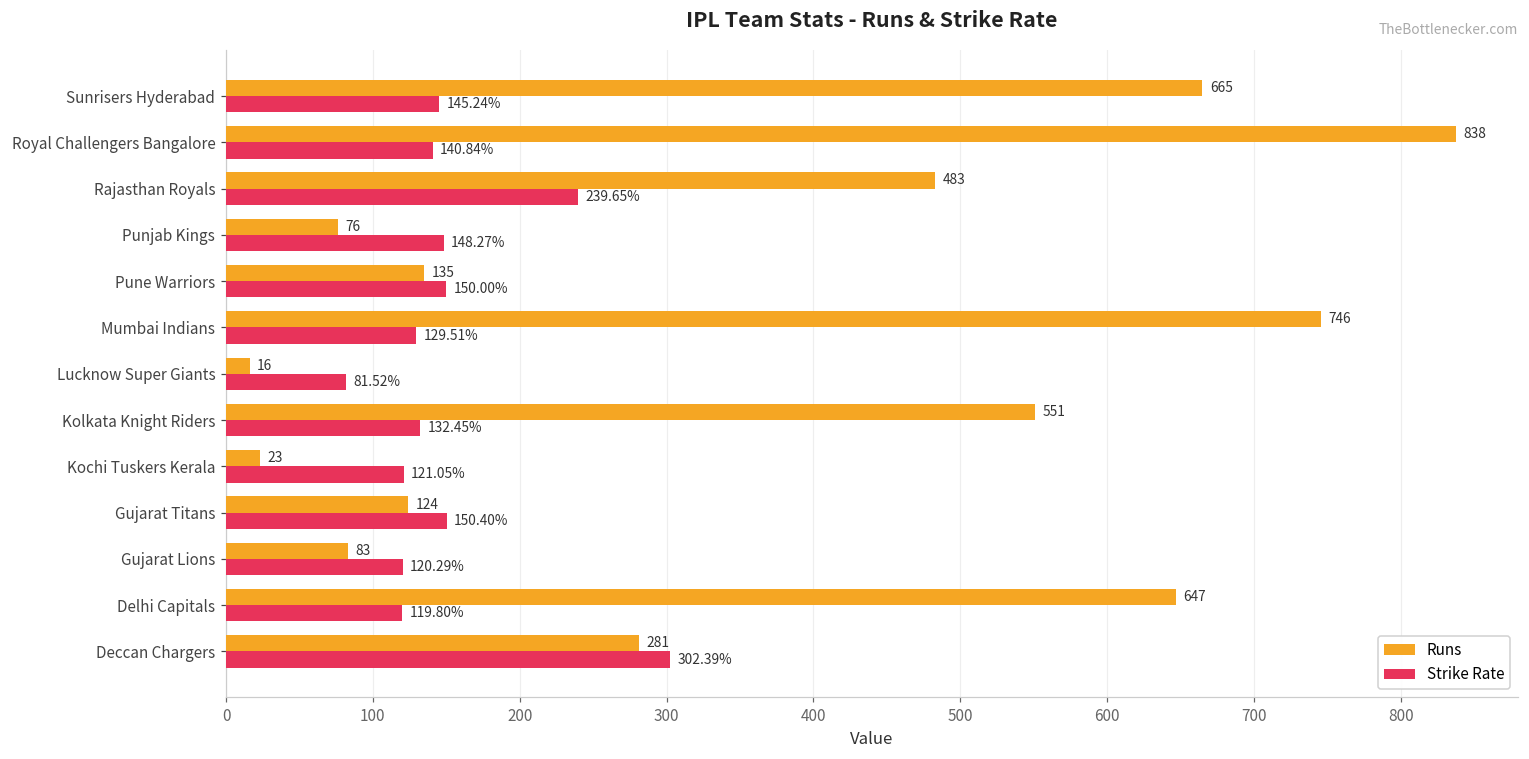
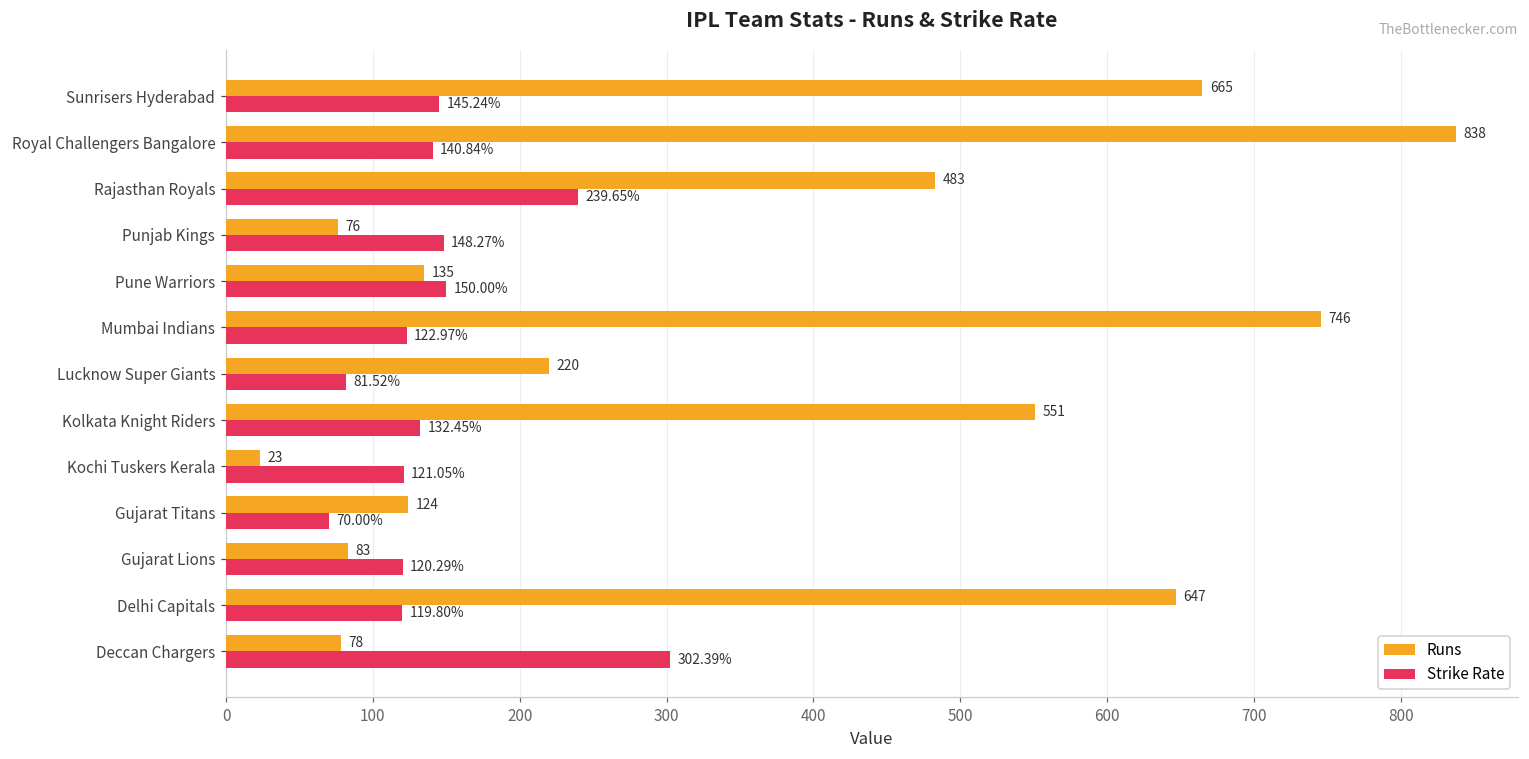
  {
    "Runs": {
      "Sunrisers Hyderabad": "665",
      "Royal Challengers Bangalore": "838",
      "Rajasthan Royals": "483",
      "Punjab Kings": "76",
      "Pune Warriors": "135",
      "Mumbai Indians": "746",
-     "Lucknow Super Giants": "16",
+     "Lucknow Super Giants": "220",
      "Kolkata Knight Riders": "551",
      "Kochi Tuskers Kerala": "23",
      "Gujarat Titans": "124",
      "Gujarat Lions": "83",
      "Delhi Capitals": "647",
-     "Deccan Chargers": "281"
+     "Deccan Chargers": "78"
    },
    "Strike Rate": {
      "Sunrisers Hyderabad": "145.24%",
      "Royal Challengers Bangalore": "140.84%",
      "Rajasthan Royals": "239.65%",
      "Punjab Kings": "148.27%",
      "Pune Warriors": "150.00%",
-     "Mumbai Indians": "129.51%",
+     "Mumbai Indians": "122.97%",
      "Lucknow Super Giants": "81.52%",
      "Kolkata Knight Riders": "132.45%",
      "Kochi Tuskers Kerala": "121.05%",
-     "Gujarat Titans": "150.40%",
+     "Gujarat Titans": "70.00%",
      "Gujarat Lions": "120.29%",
      "Delhi Capitals": "119.80%",
      "Deccan Chargers": "302.39%"
    }
  }
